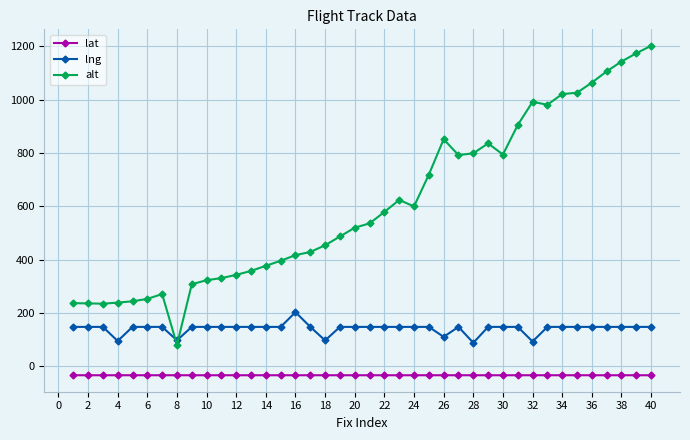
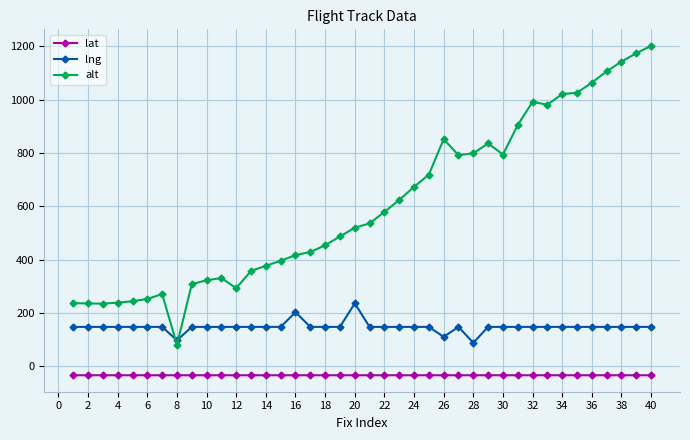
  {
    "lat": {
      "2": -30,
      "4": -30,
      "6": -30,
      "8": -30,
      "10": -30,
      "12": -30,
      "14": -30,
      "16": -30,
      "18": -30,
      "20": -30,
      "22": -30,
      "24": -30,
      "26": -30,
      "28": -30,
      "30": -30,
      "32": -30,
      "34": -30,
      "36": -30,
      "38": -30,
      "40": -30
    },
    "lng": {
      "2": 150,
-     "4": 100,
+     "4": 150,
      "6": 150,
      "8": 100,
      "10": 150,
      "12": 150,
      "14": 150,
      "16": 200,
-     "18": 100,
-     "20": 150,
+     "18": 150,
+     "20": 240,
      "22": 150,
      "24": 150,
      "26": 110,
      "28": 90,
      "30": 150,
-     "32": 90,
+     "32": 150,
      "34": 150,
      "36": 150,
      "38": 150,
      "40": 150
    },
    "alt": {
      "2": 240,
      "4": 240,
      "6": 250,
      "8": 80,
      "10": 320,
-     "12": 340,
+     "12": 290,
      "14": 380,
      "16": 420,
      "18": 450,
      "20": 520,
      "22": 580,
-     "24": 600,
+     "24": 670,
      "26": 850,
      "28": 800,
      "30": 790,
      "32": 990,
      "34": 1020,
      "36": 1060,
      "38": 1140,
      "40": 1200
    }
  }
